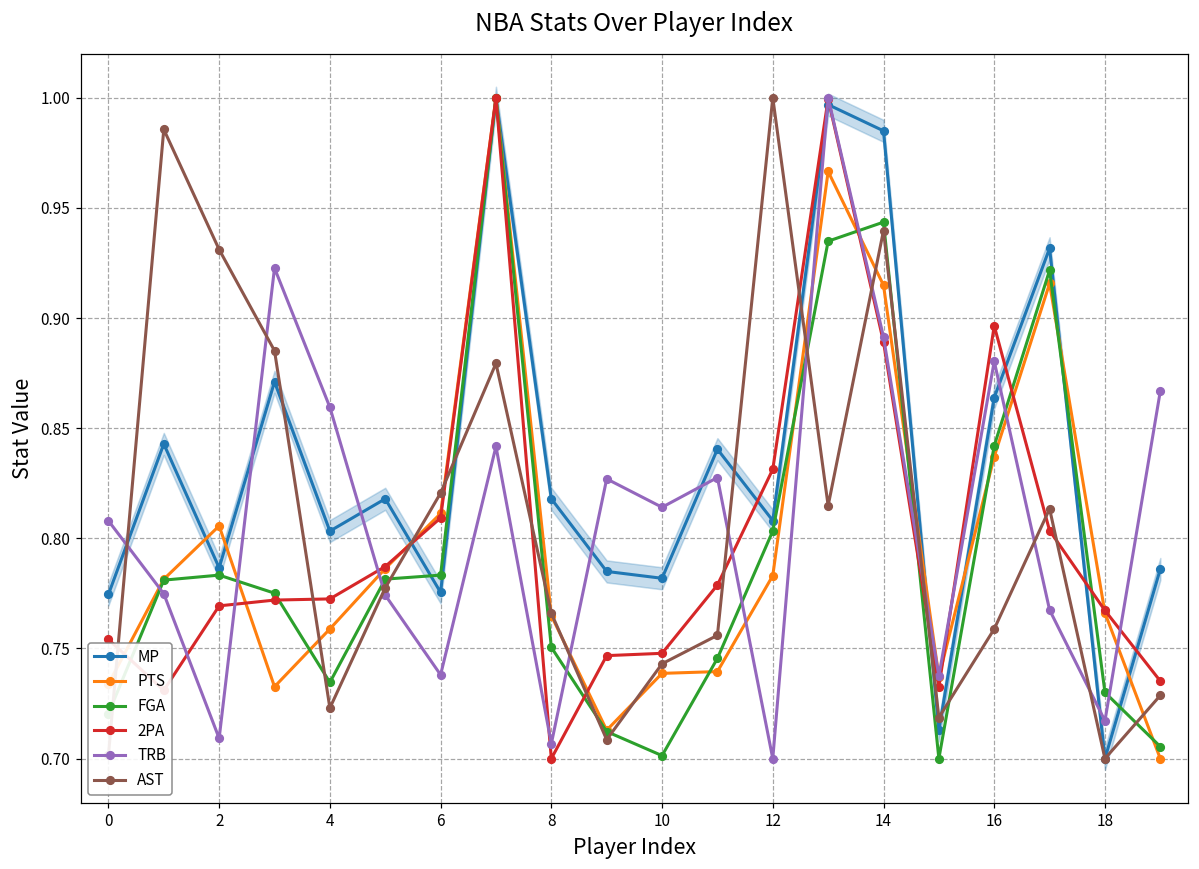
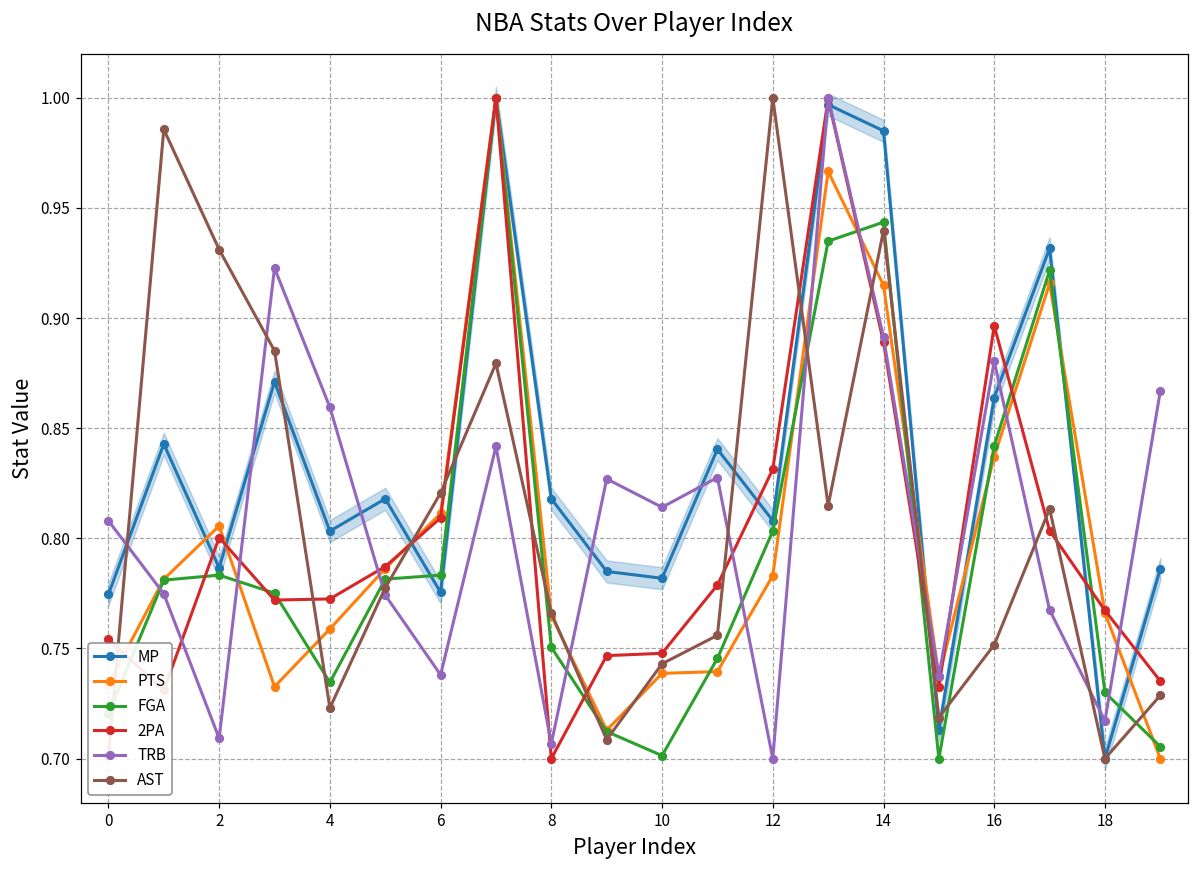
  {
    "PTS": {
      "2": 0.806,
      "4": 0.759,
      "6": 0.811,
      "10": 0.739,
      "12": 0.783,
      "14": 0.915,
      "16": 0.837
    },
    "FGA": {
      "2": 0.783,
      "4": 0.735,
      "6": 0.783,
      "8": 0.751,
      "10": 0.701,
      "12": 0.803,
      "14": 0.944,
      "16": 0.842,
      "18": 0.730
    },
    "2PA": {
      "0": 0.754,
-     "2": 0.769,
+     "2": 0.800,
      "4": 0.773,
      "6": 0.809,
      "8": 0.700,
      "10": 0.748,
      "12": 0.831,
      "14": 0.889,
      "16": 0.896
    },
    "TRB": {
      "0": 0.808,
      "2": 0.709,
      "4": 0.860,
      "6": 0.738,
      "8": 0.707,
      "10": 0.814,
      "12": 0.700,
      "14": 0.891,
      "16": 0.880,
      "18": 0.717
    },
    "AST": {
      "2": 0.931,
      "4": 0.723,
      "6": 0.821,
      "10": 0.743,
      "12": 1.000,
      "14": 0.940,
-     "16": 0.759
+     "16": 0.752
    }
  }
